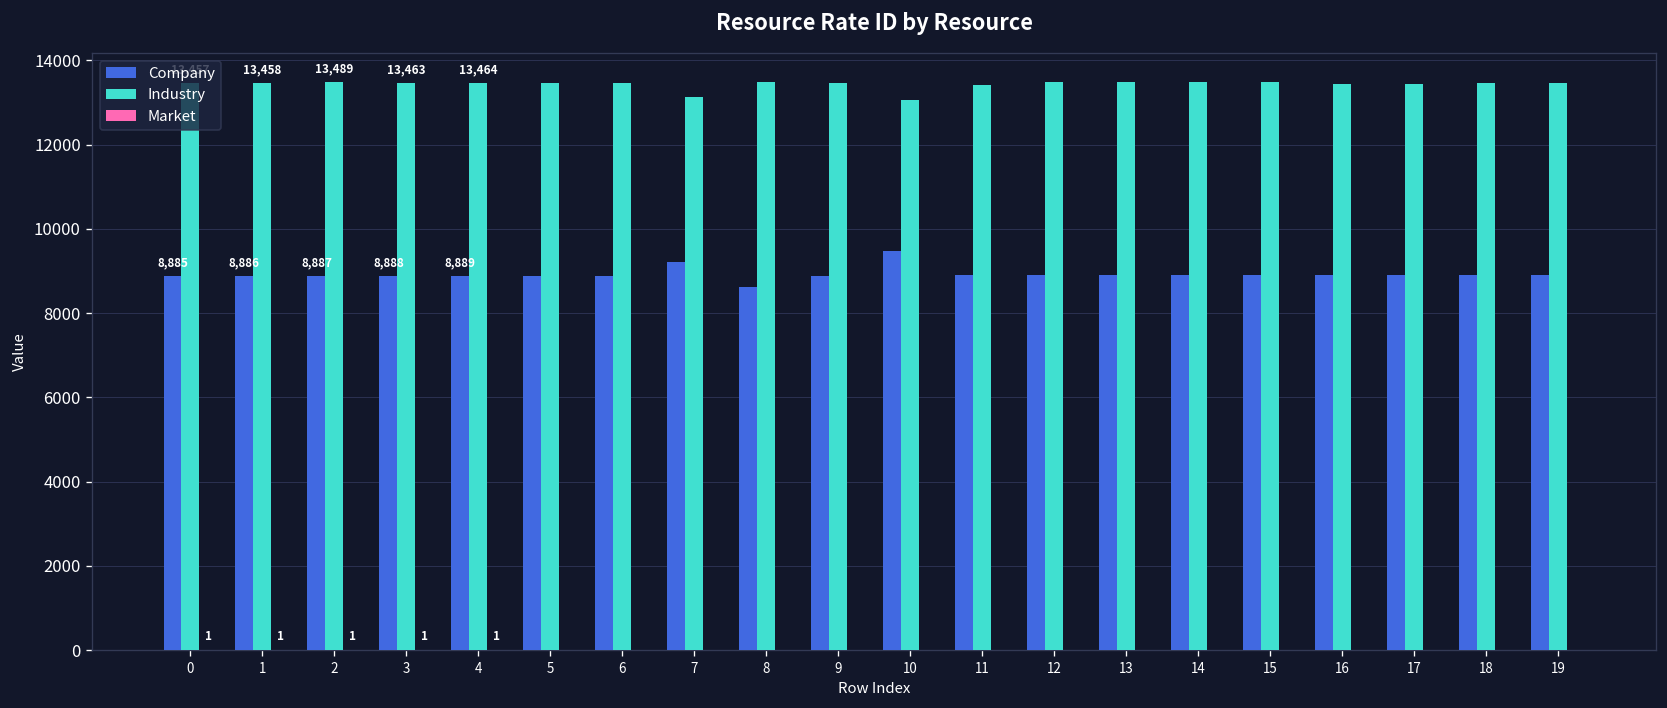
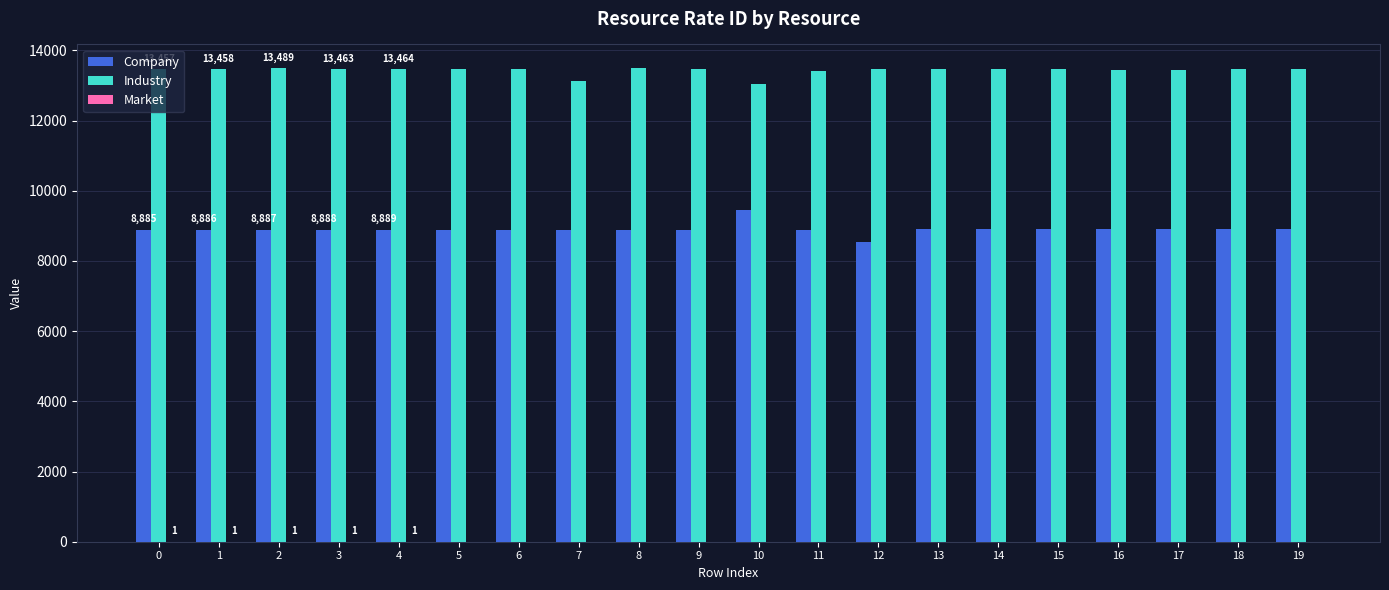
  {
    "Company": {
      "5": "8900",
      "6": "8900",
-     "7": "9200",
-     "8": "8600",
+     "7": "8900",
+     "8": "8900",
      "9": "8900",
      "10": "9500",
      "11": "8900",
-     "12": "8900",
+     "12": "8500",
      "13": "8900",
      "14": "8900",
      "15": "8900",
      "16": "8900",
      "17": "8900",
      "18": "8900",
      "19": "8900"
    },
    "Industry": {
      "1": "13,458",
      "2": "13,489",
      "3": "13,463",
      "4": "13,464"
    },
    "Market": {
      "0": "1",
      "1": "1",
      "2": "1",
      "3": "1",
      "4": "1"
    }
  }
